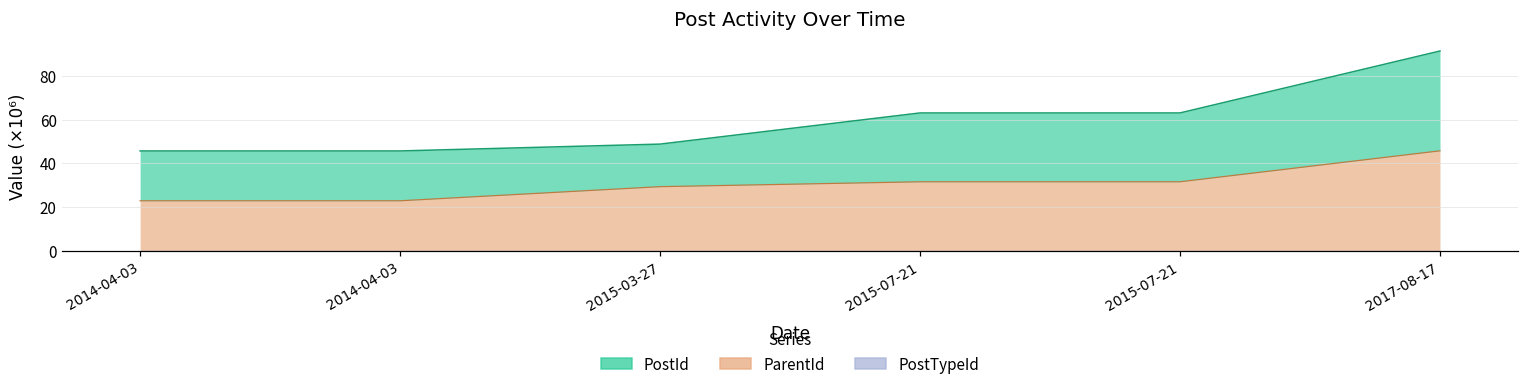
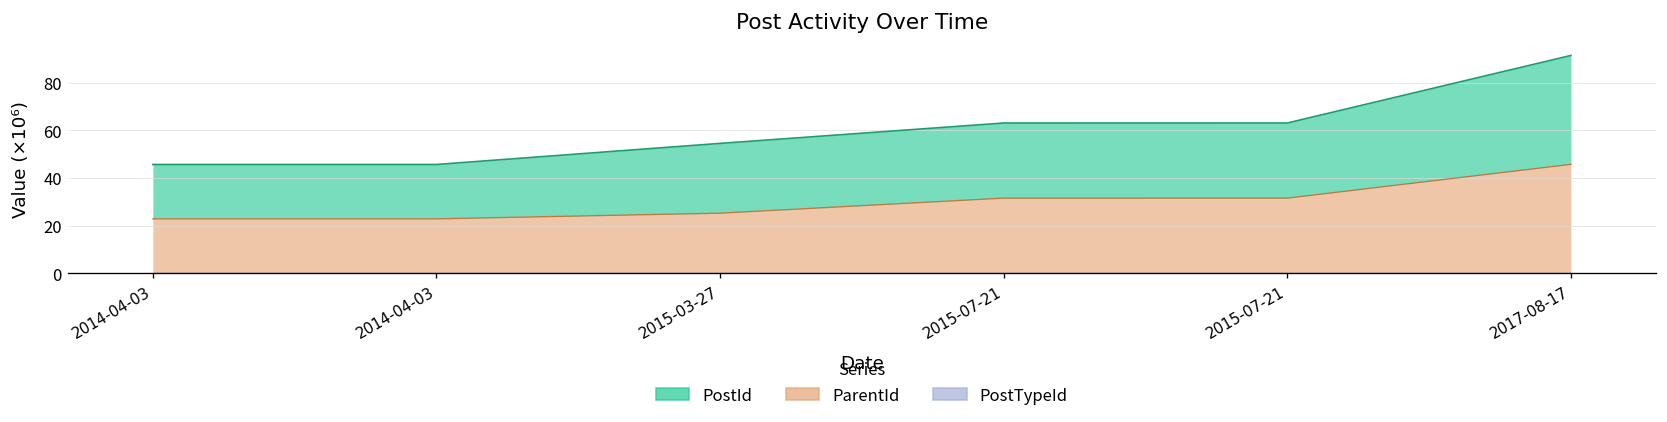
  {
    "PostTypeId": {
      "2015-03-27": 0,
      "2017-08-17": 0
    },
    "ParentId": {
-     "2015-03-27": 29,
+     "2015-03-27": 25,
      "2017-08-17": 46
    },
    "PostId": {
-     "2015-03-27": 19,
+     "2015-03-27": 29,
      "2017-08-17": 46
    }
  }
